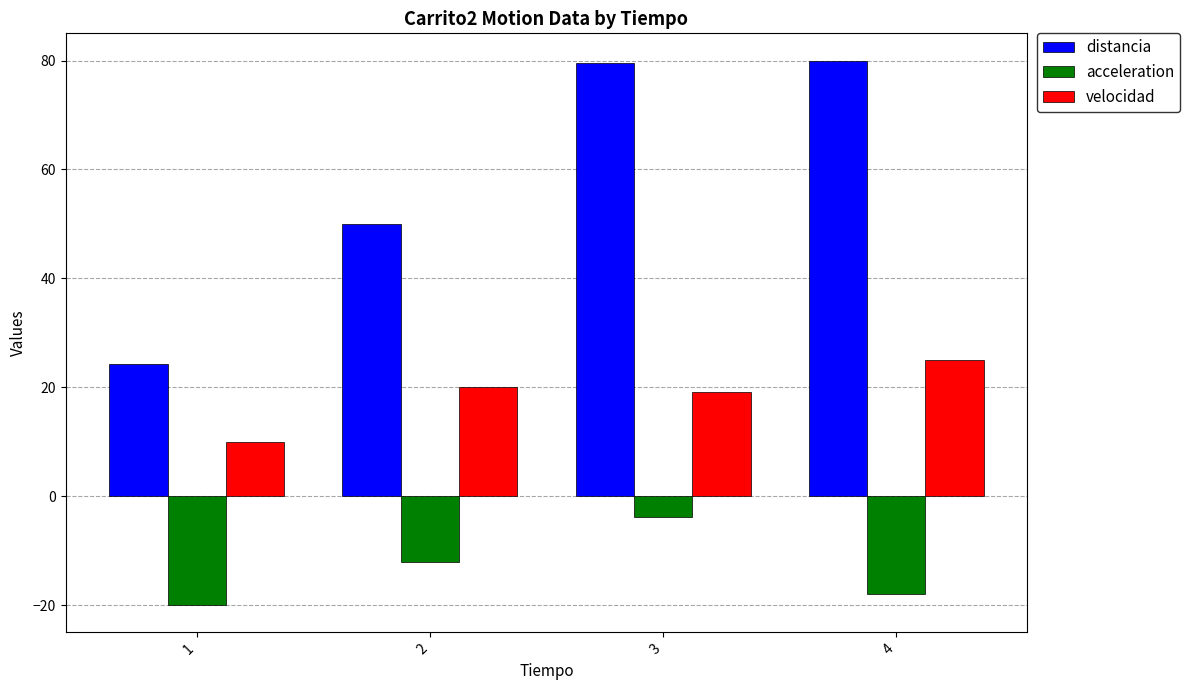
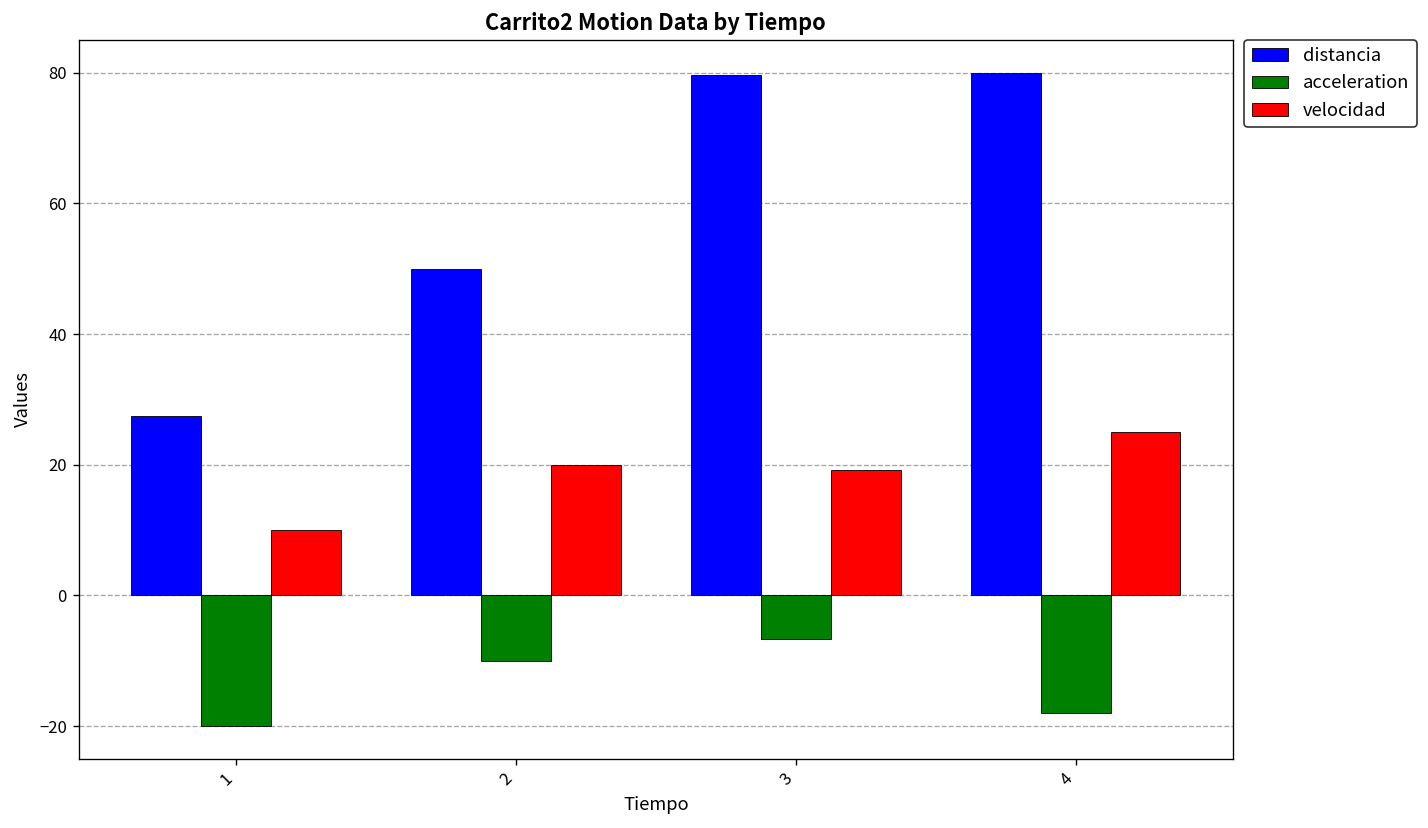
  {
    "distancia": {
-     "1": 24,
+     "1": 28,
      "2": 50,
      "3": 80,
      "4": 80
    },
    "acceleration": {
      "1": -20,
-     "2": -12,
-     "3": -4,
+     "2": -10,
+     "3": -7,
      "4": -18
    },
    "velocidad": {
      "1": 10,
      "2": 20,
      "3": 19,
      "4": 25
    }
  }
